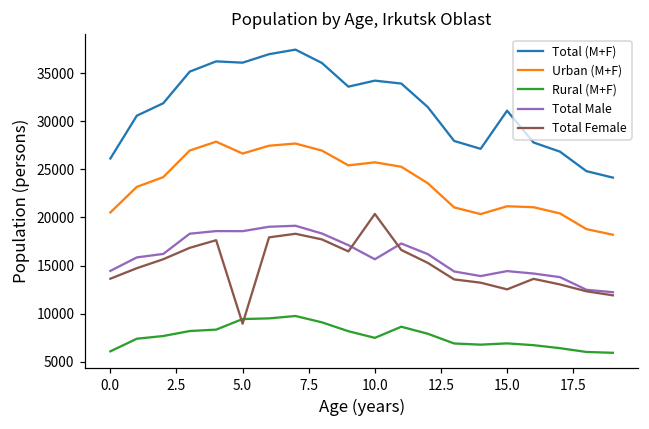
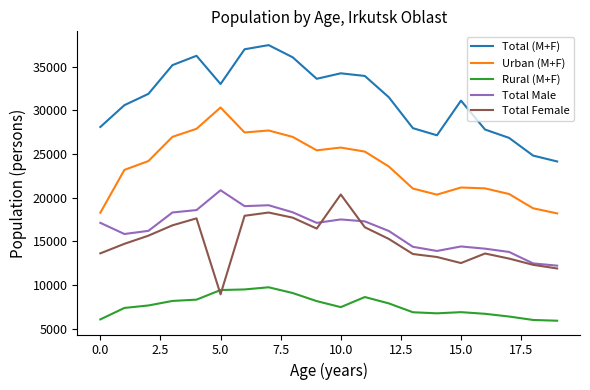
  {
    "Total (M+F)": {
-     "0.0": 26000,
-     "5.0": 36000,
+     "0.0": 28000,
+     "5.0": 33000,
      "10.0": 34000,
      "15.0": 31000
    },
    "Urban (M+F)": {
-     "0.0": 21000,
-     "5.0": 27000,
+     "0.0": 18000,
+     "5.0": 30000,
      "10.0": 26000,
      "15.0": 21000
    },
    "Rural (M+F)": {
      "0.0": 6000,
      "5.0": 9000,
      "10.0": 7000,
      "15.0": 7000
    },
    "Total Male": {
-     "0.0": 14000,
-     "5.0": 19000,
-     "10.0": 16000,
+     "0.0": 17000,
+     "5.0": 21000,
+     "10.0": 18000,
      "15.0": 14000
    },
    "Total Female": {
      "0.0": 14000,
      "5.0": 9000,
      "10.0": 20000,
      "15.0": 13000
    }
  }
